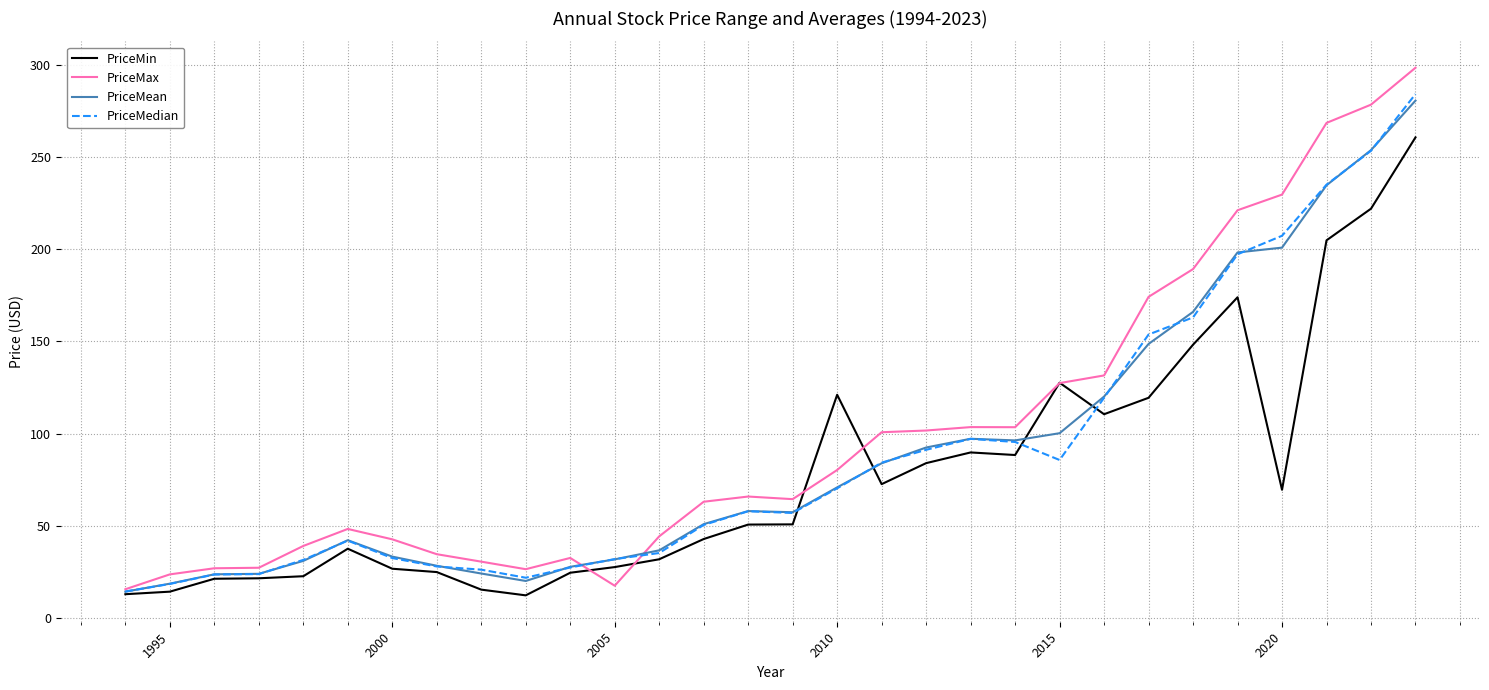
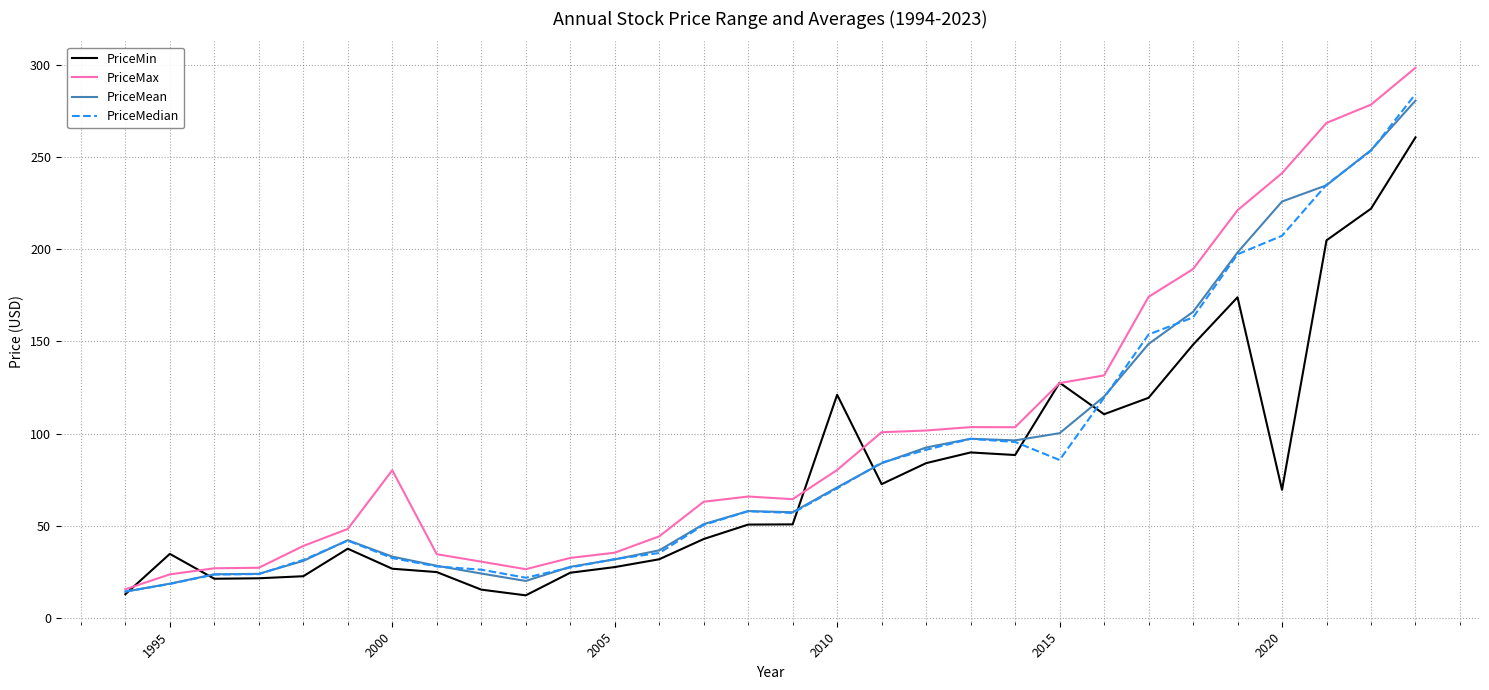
  {
    "PriceMin": {
-     "1995": 14,
+     "1995": 35,
      "2000": 27,
      "2005": 28,
      "2010": 121,
      "2020": 70
    },
    "PriceMax": {
      "1995": 24,
-     "2000": 43,
-     "2005": 18,
+     "2000": 80,
+     "2005": 36,
      "2010": 80,
-     "2020": 230
+     "2020": 241
    },
    "PriceMean": {
      "2015": 100,
-     "2020": 201
+     "2020": 226
    },
    "PriceMedian": {
      "2015": 86,
      "2020": 207
    }
  }
